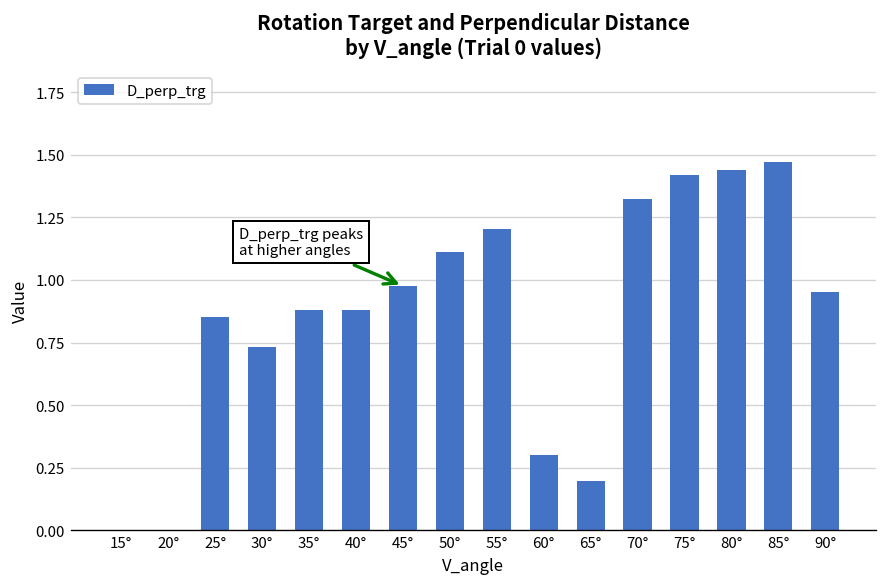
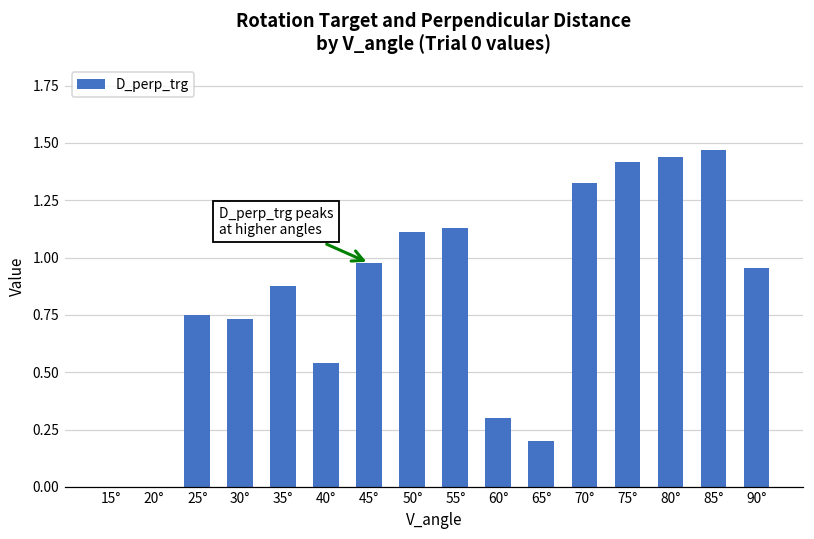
  {
    "15°": 0.00,
    "20°": 0.00,
-   "25°": 0.85,
+   "25°": 0.75,
    "30°": 0.73,
    "35°": 0.88,
-   "40°": 0.88,
+   "40°": 0.54,
    "45°": 0.98,
    "50°": 1.11,
-   "55°": 1.20,
+   "55°": 1.13,
    "60°": 0.30,
    "65°": 0.20,
    "70°": 1.32,
    "75°": 1.42,
    "80°": 1.44,
    "85°": 1.47,
    "90°": 0.95
  }
